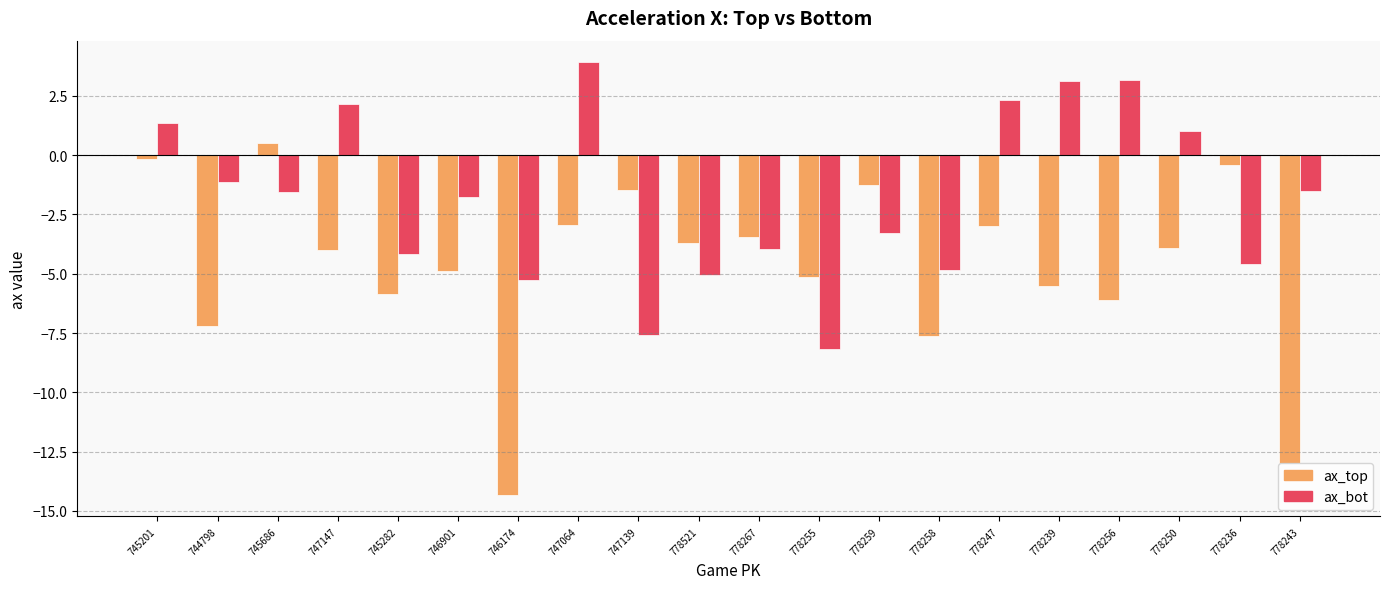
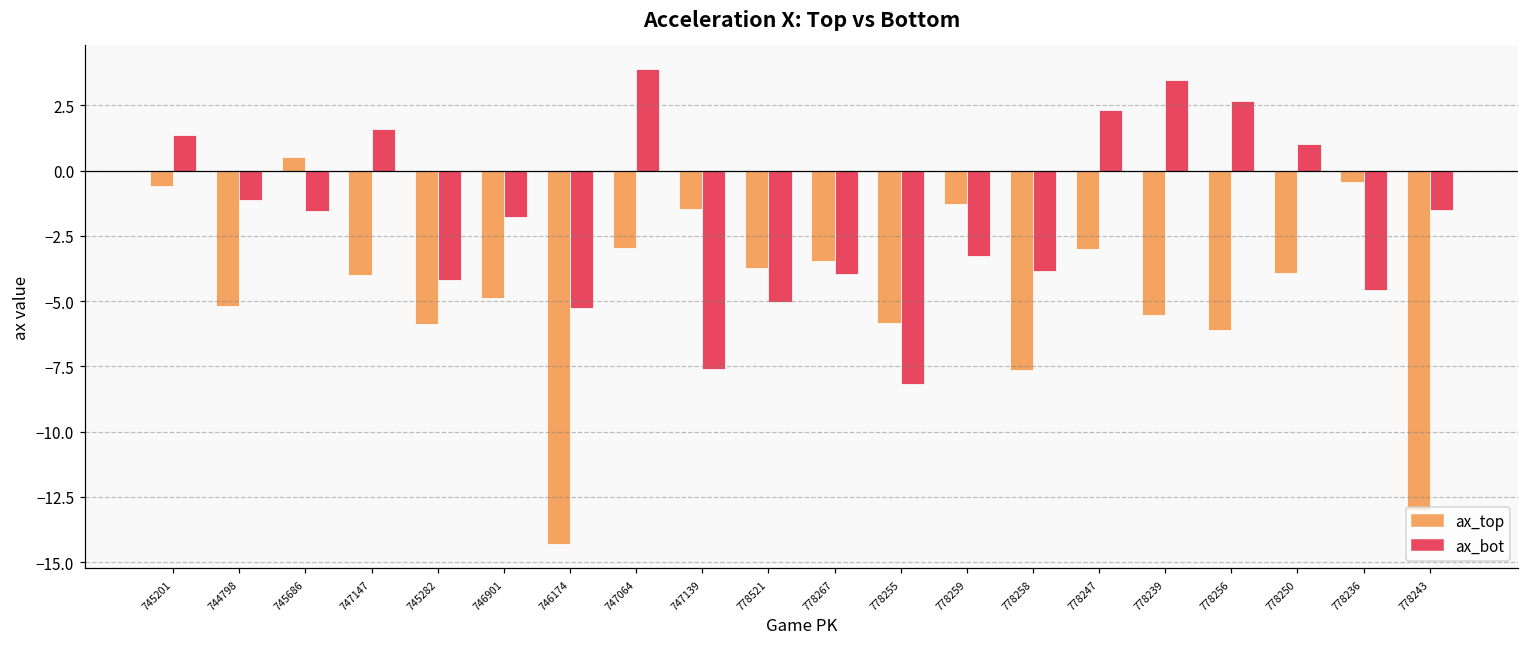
  {
    "ax_top": {
-     "745201": -0.2,
-     "744798": -7.2,
+     "745201": -0.6,
+     "744798": -5.2,
      "745686": 0.5,
      "747147": -4.0,
      "745282": -5.9,
      "746901": -4.9,
      "746174": -14.3,
      "747064": -3.0,
      "747139": -1.5,
      "778521": -3.7,
      "778267": -3.5,
-     "778255": -5.1,
+     "778255": -5.8,
      "778259": -1.3,
      "778258": -7.6,
      "778247": -3.0,
      "778239": -5.5,
      "778256": -6.1,
      "778250": -3.9,
      "778236": -0.4,
      "778243": -13.0
    },
    "ax_bot": {
      "745201": 1.4,
      "744798": -1.1,
      "745686": -1.5,
-     "747147": 2.2,
+     "747147": 1.6,
      "745282": -4.2,
      "746901": -1.8,
      "746174": -5.3,
      "747064": 3.9,
      "747139": -7.6,
      "778521": -5.0,
      "778267": -4.0,
      "778255": -8.2,
      "778259": -3.3,
-     "778258": -4.8,
+     "778258": -3.9,
      "778247": 2.3,
-     "778239": 3.1,
-     "778256": 3.2,
+     "778239": 3.5,
+     "778256": 2.7,
      "778250": 1.0,
      "778236": -4.6,
      "778243": -1.5
    }
  }
